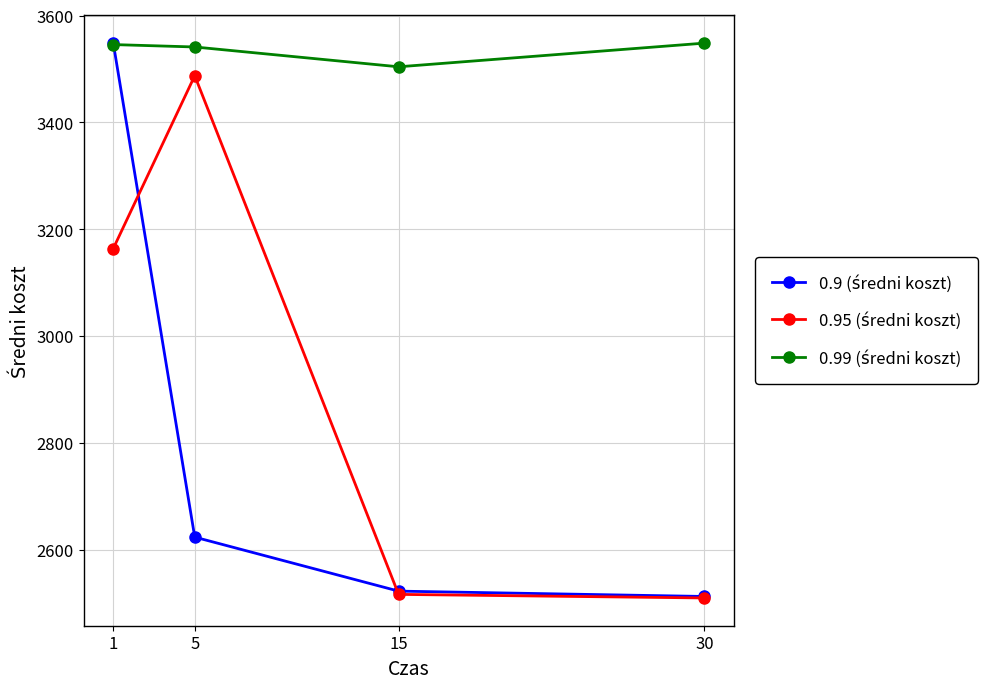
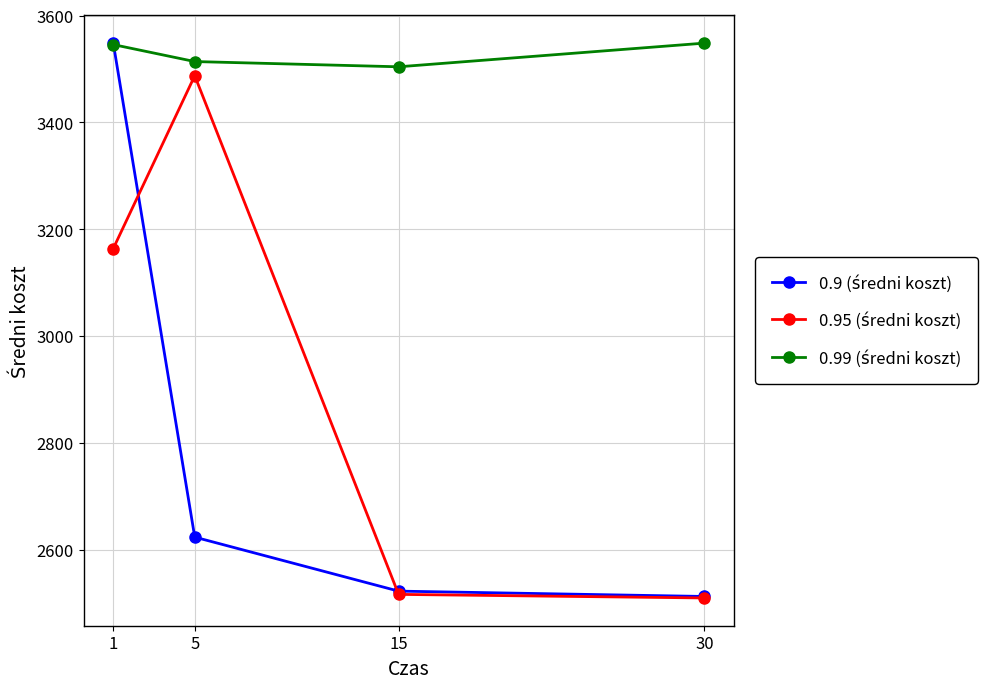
  {
    "0.9 (średni koszt)": {
      "5": 2620,
      "15": 2520
    },
    "0.95 (średni koszt)": {
      "1": 3160,
      "5": 3490,
      "15": 2520
    },
    "0.99 (średni koszt)": {
-     "5": 3540,
+     "5": 3510,
      "15": 3500,
      "30": 3550
    }
  }
